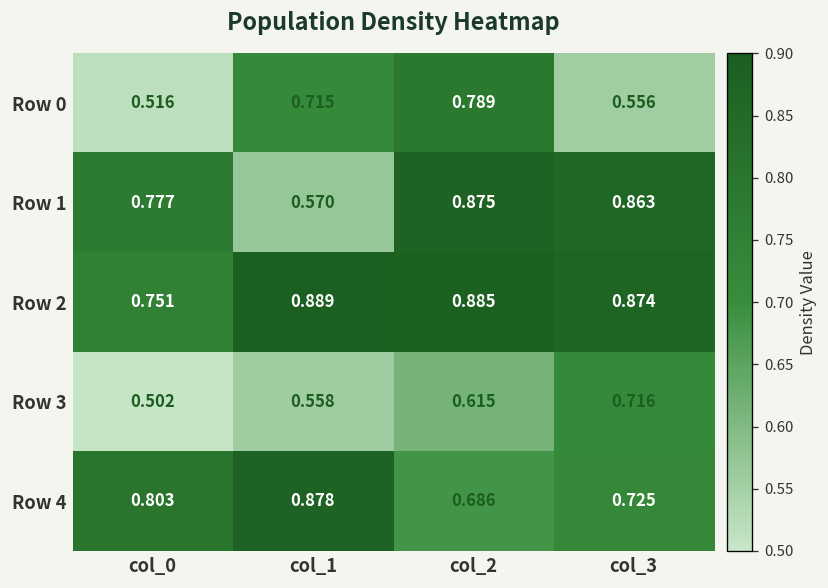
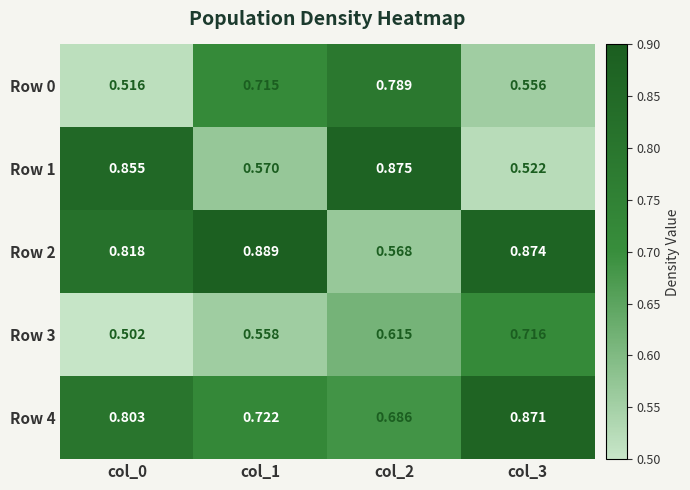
  {
    "Row 0": {
      "col_0": 0.516,
      "col_2": 0.789,
      "col_3": 0.556
    },
    "Row 1": {
-     "col_0": 0.777,
+     "col_0": 0.855,
      "col_1": 0.570,
      "col_2": 0.875,
-     "col_3": 0.863
+     "col_3": 0.522
    },
    "Row 2": {
-     "col_0": 0.751,
+     "col_0": 0.818,
      "col_1": 0.889,
-     "col_2": 0.885,
+     "col_2": 0.568,
      "col_3": 0.874
    },
    "Row 3": {
      "col_0": 0.502,
      "col_1": 0.558,
      "col_2": 0.615
    },
    "Row 4": {
      "col_0": 0.803,
-     "col_1": 0.878,
+     "col_1": 0.722,
      "col_2": 0.686,
-     "col_3": 0.725
+     "col_3": 0.871
    }
  }
